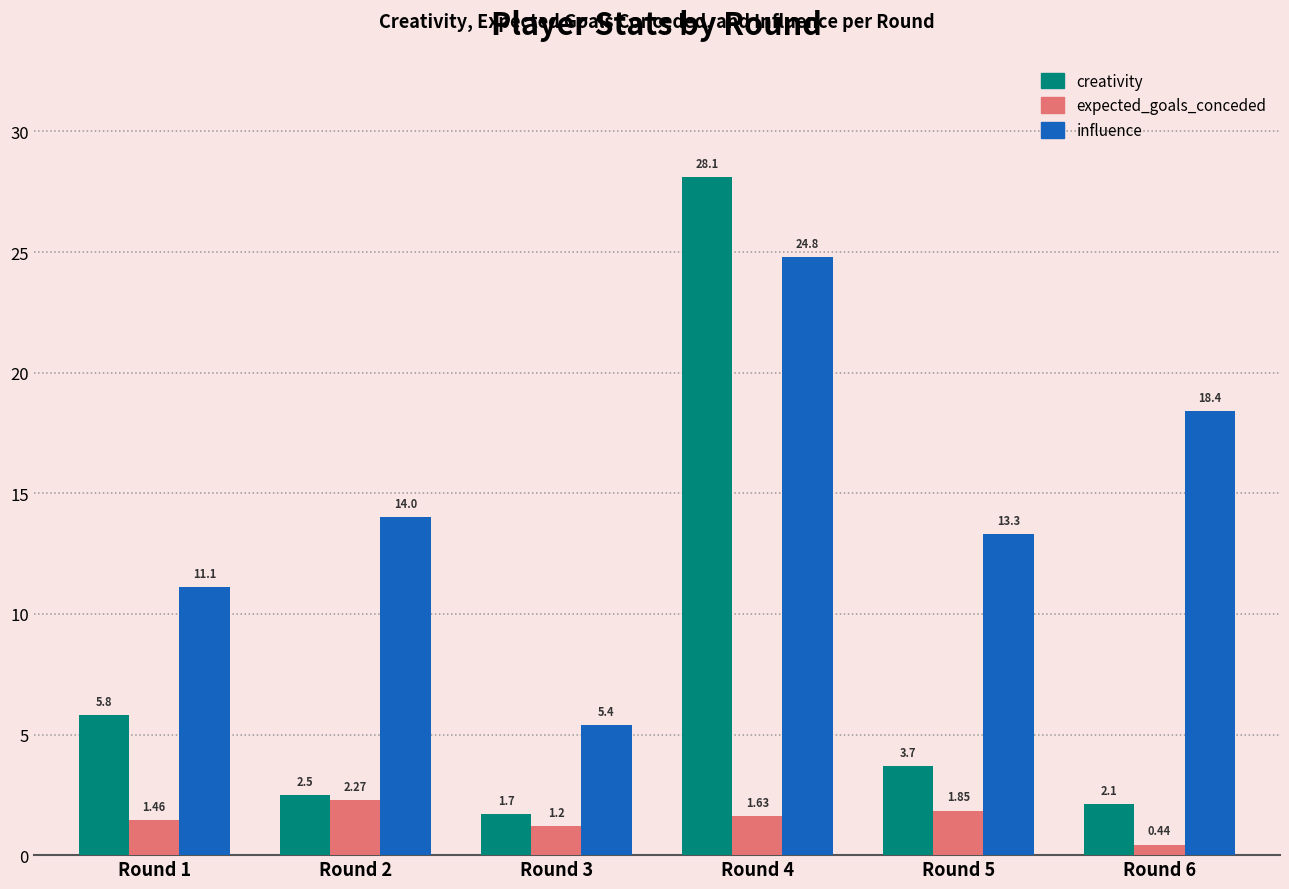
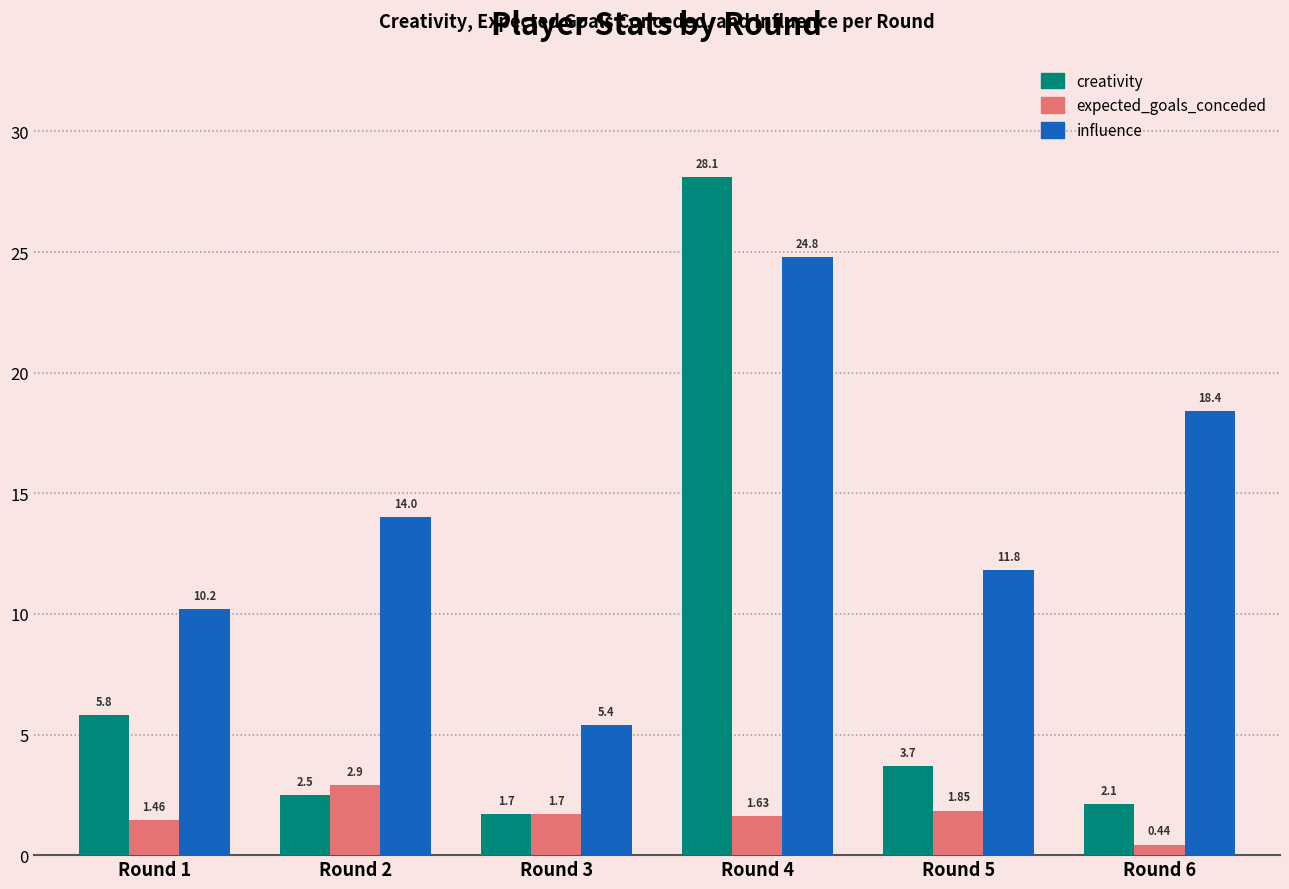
  {
    "creativity": {
      "Round 1": 5.8,
      "Round 2": 2.5,
      "Round 3": 1.7,
      "Round 4": 28.1,
      "Round 5": 3.7,
      "Round 6": 2.1
    },
    "expected_goals_conceded": {
      "Round 1": 1.46,
-     "Round 2": 2.27,
-     "Round 3": 1.2,
+     "Round 2": 2.9,
+     "Round 3": 1.7,
      "Round 4": 1.63,
      "Round 5": 1.85,
      "Round 6": 0.44
    },
    "influence": {
-     "Round 1": 11.1,
+     "Round 1": 10.2,
      "Round 2": 14.0,
      "Round 3": 5.4,
      "Round 4": 24.8,
-     "Round 5": 13.3,
+     "Round 5": 11.8,
      "Round 6": 18.4
    }
  }
